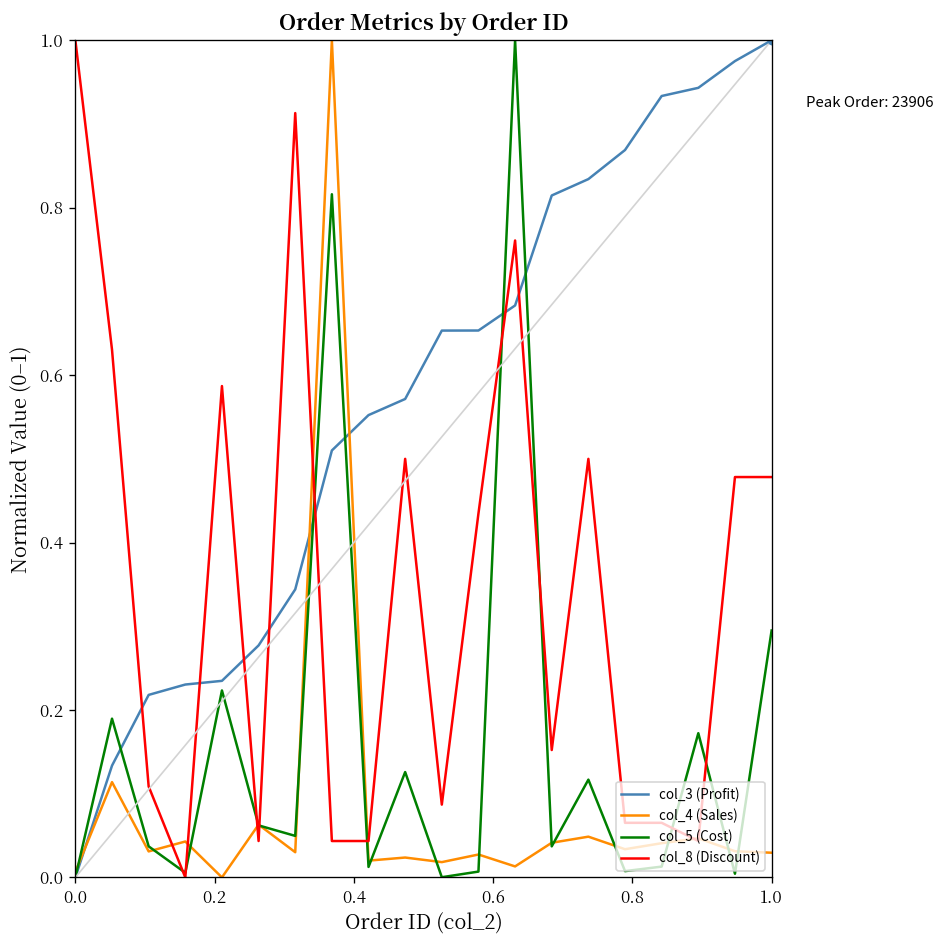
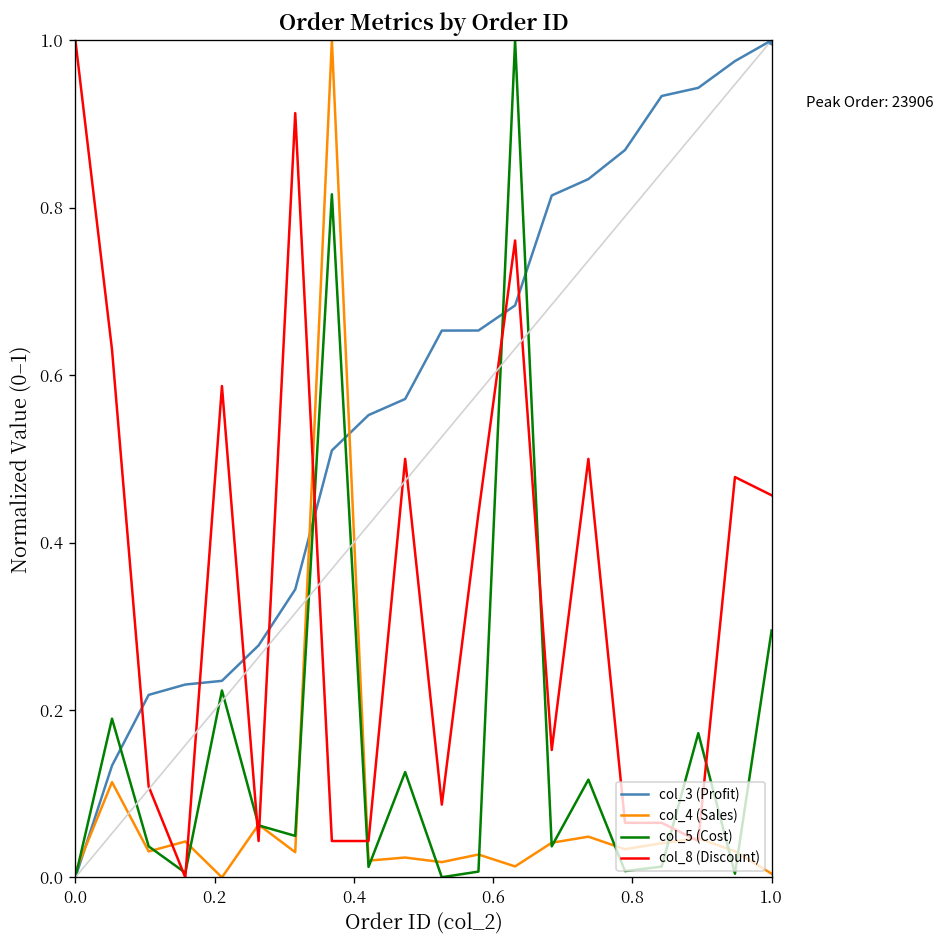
  {
    "col_4 (Sales)": {
      "0.0": 0.01,
-     "1.0": 0.03
+     "1.0": 0.00
    },
    "col_5 (Cost)": {
      "1.0": 0.29
    },
    "col_8 (Discount)": {
      "0.0": 1.00,
-     "1.0": 0.48
+     "1.0": 0.46
    }
  }
